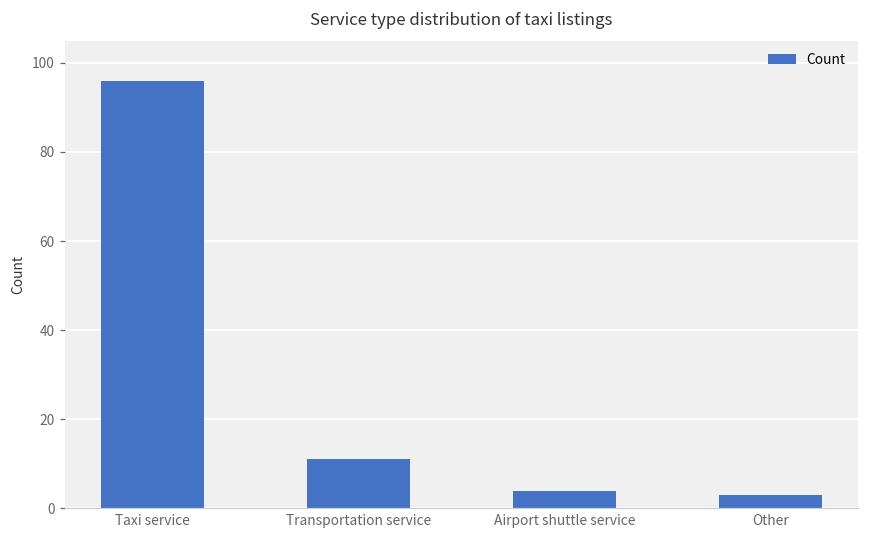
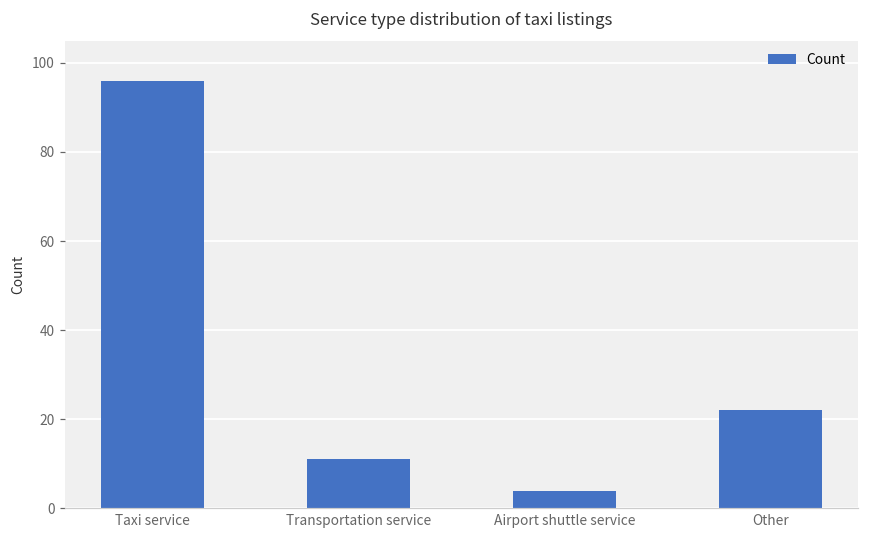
  {
    "Taxi service": 96,
    "Transportation service": 11,
    "Airport shuttle service": 4,
-   "Other": 3
+   "Other": 22
  }
